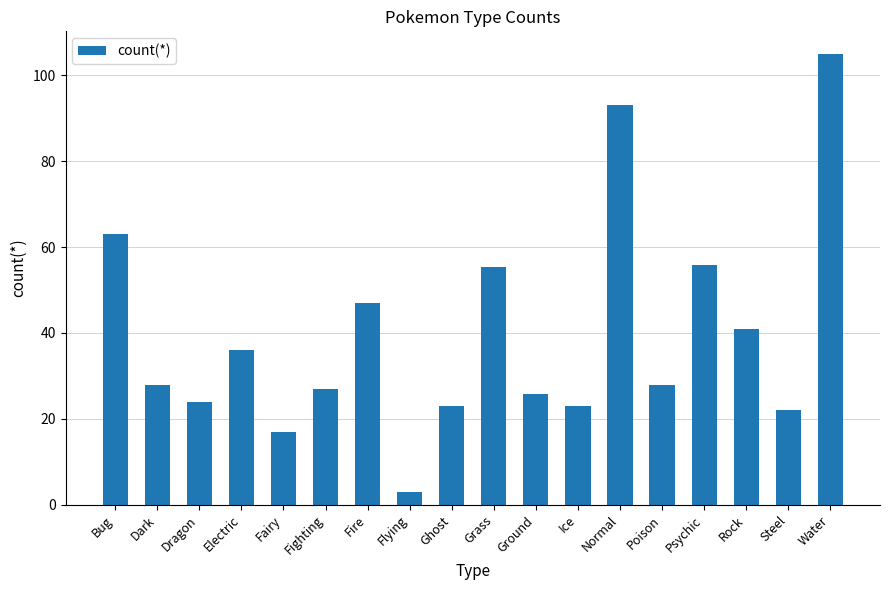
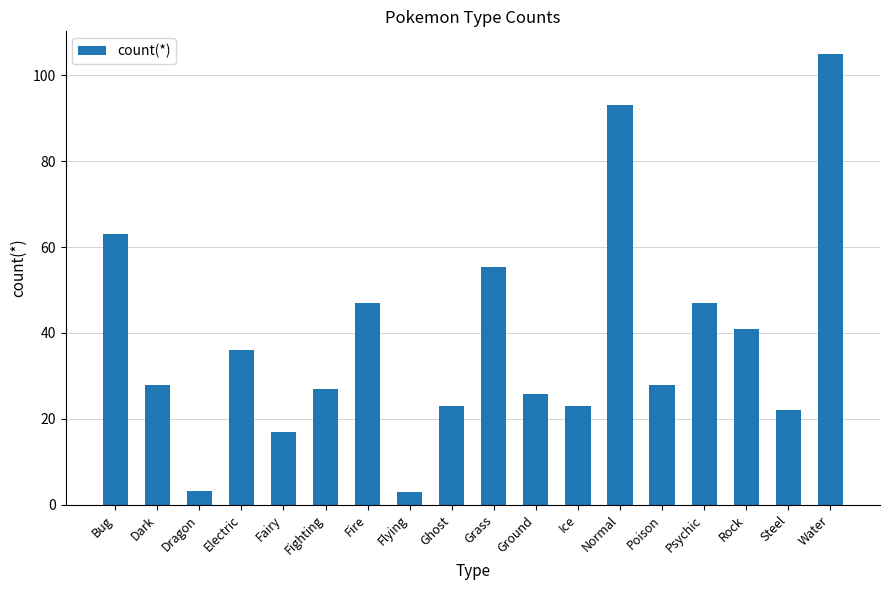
  {
    "Bug": 63,
    "Dark": 28,
-   "Dragon": 24,
+   "Dragon": 3,
    "Electric": 36,
    "Fairy": 17,
    "Fighting": 27,
    "Fire": 47,
    "Flying": 3,
    "Ghost": 23,
    "Grass": 55,
    "Ground": 26,
    "Ice": 23,
    "Normal": 93,
    "Poison": 28,
-   "Psychic": 56,
+   "Psychic": 47,
    "Rock": 41,
    "Steel": 22,
    "Water": 105
  }
